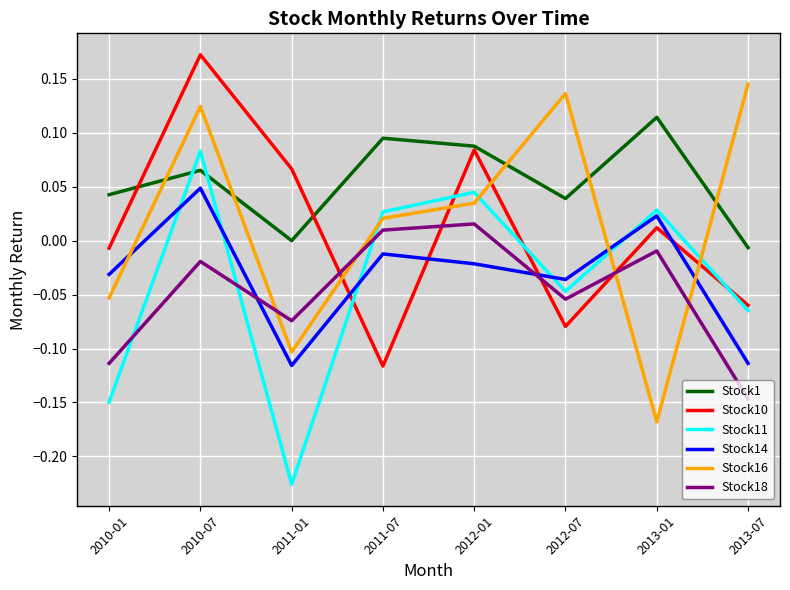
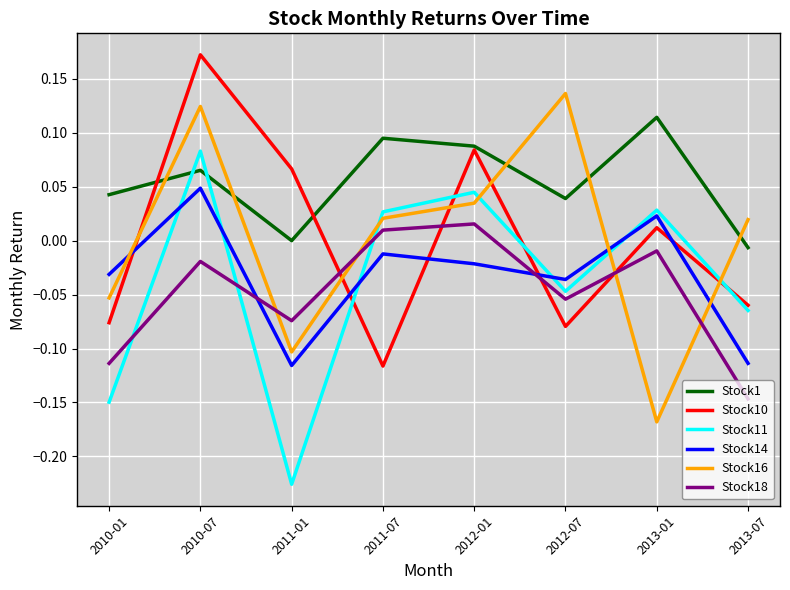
  {
    "Stock1": {
      "2010-01": 0.043,
      "2010-07": 0.065,
      "2011-01": 0.000,
      "2011-07": 0.095,
      "2012-01": 0.088,
      "2012-07": 0.039,
      "2013-01": 0.114,
      "2013-07": -0.006
    },
    "Stock10": {
-     "2010-01": -0.007,
+     "2010-01": -0.076,
      "2010-07": 0.172,
      "2011-01": 0.066,
      "2011-07": -0.116,
      "2012-01": 0.084,
      "2012-07": -0.079,
      "2013-01": 0.012,
      "2013-07": -0.060
    },
    "Stock11": {
      "2010-01": -0.150,
      "2010-07": 0.083,
      "2011-01": -0.226,
      "2011-07": 0.027,
      "2012-01": 0.045,
      "2012-07": -0.047,
      "2013-01": 0.028,
      "2013-07": -0.065
    },
    "Stock14": {
      "2010-01": -0.031,
      "2010-07": 0.049,
      "2011-01": -0.116,
      "2011-07": -0.012,
      "2012-01": -0.021,
      "2012-07": -0.036,
      "2013-01": 0.023,
      "2013-07": -0.114
    },
    "Stock16": {
      "2010-01": -0.053,
      "2010-07": 0.124,
      "2011-01": -0.103,
      "2011-07": 0.021,
      "2012-01": 0.035,
      "2012-07": 0.136,
      "2013-01": -0.168,
-     "2013-07": 0.145
+     "2013-07": 0.020
    },
    "Stock18": {
      "2010-01": -0.114,
      "2010-07": -0.019,
      "2011-01": -0.074,
      "2011-07": 0.010,
      "2012-01": 0.015,
      "2012-07": -0.054,
      "2013-01": -0.010
    }
  }
